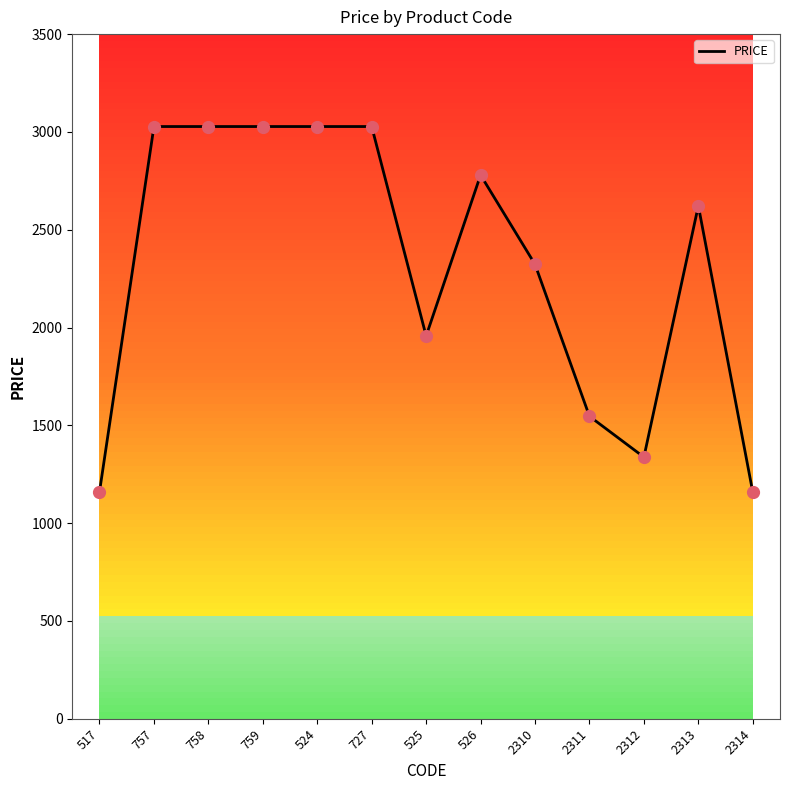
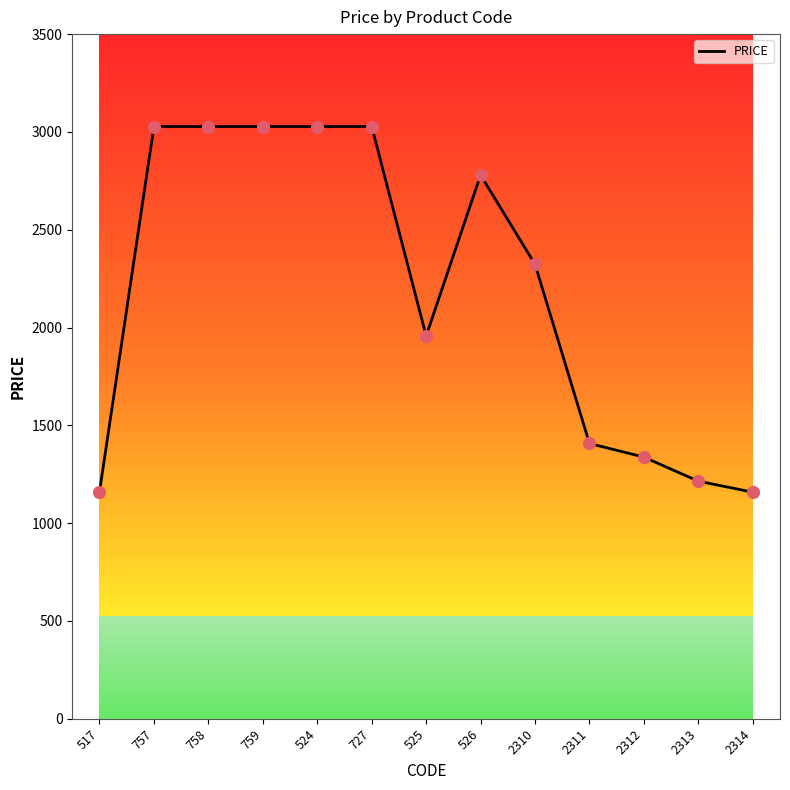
  {
    "517": 1160,
    "757": 3030,
    "758": 3030,
    "759": 3030,
    "524": 3030,
    "727": 3030,
    "525": 1960,
    "526": 2780,
    "2310": 2320,
-   "2311": 1550,
+   "2311": 1410,
    "2312": 1340,
-   "2313": 2620,
+   "2313": 1210,
    "2314": 1160
  }
